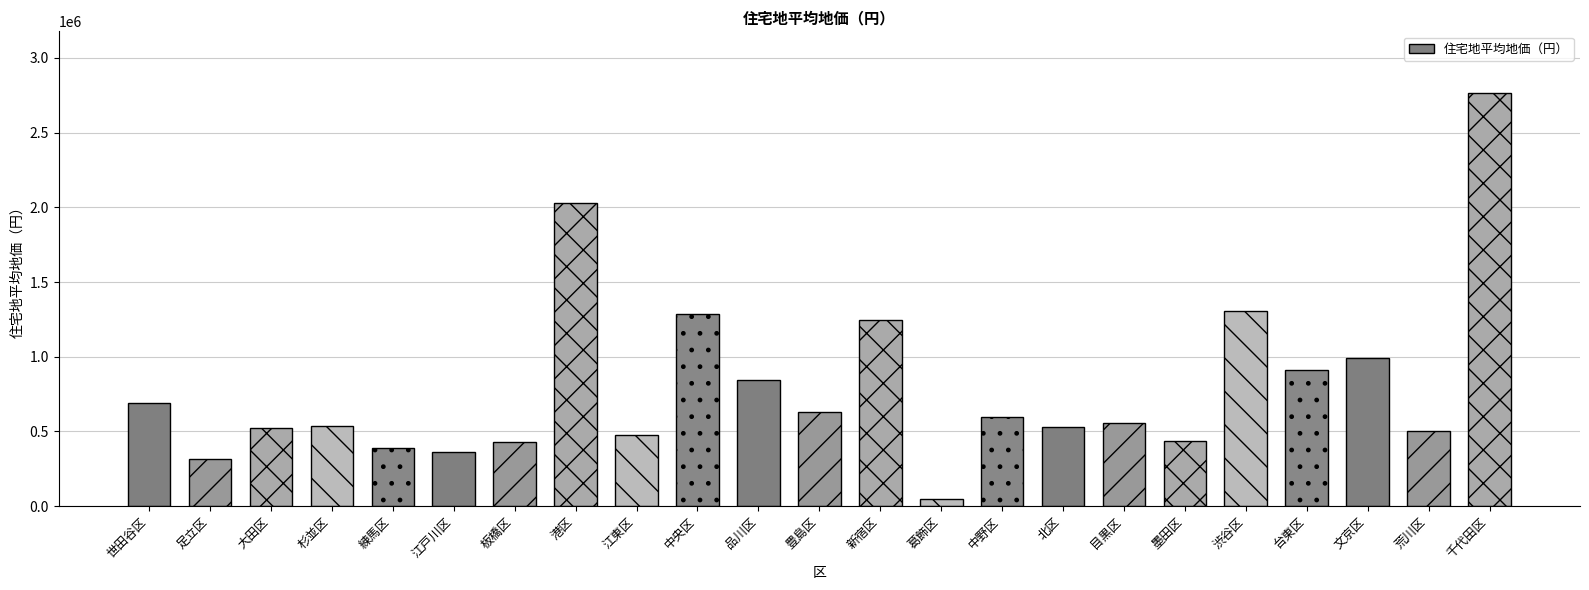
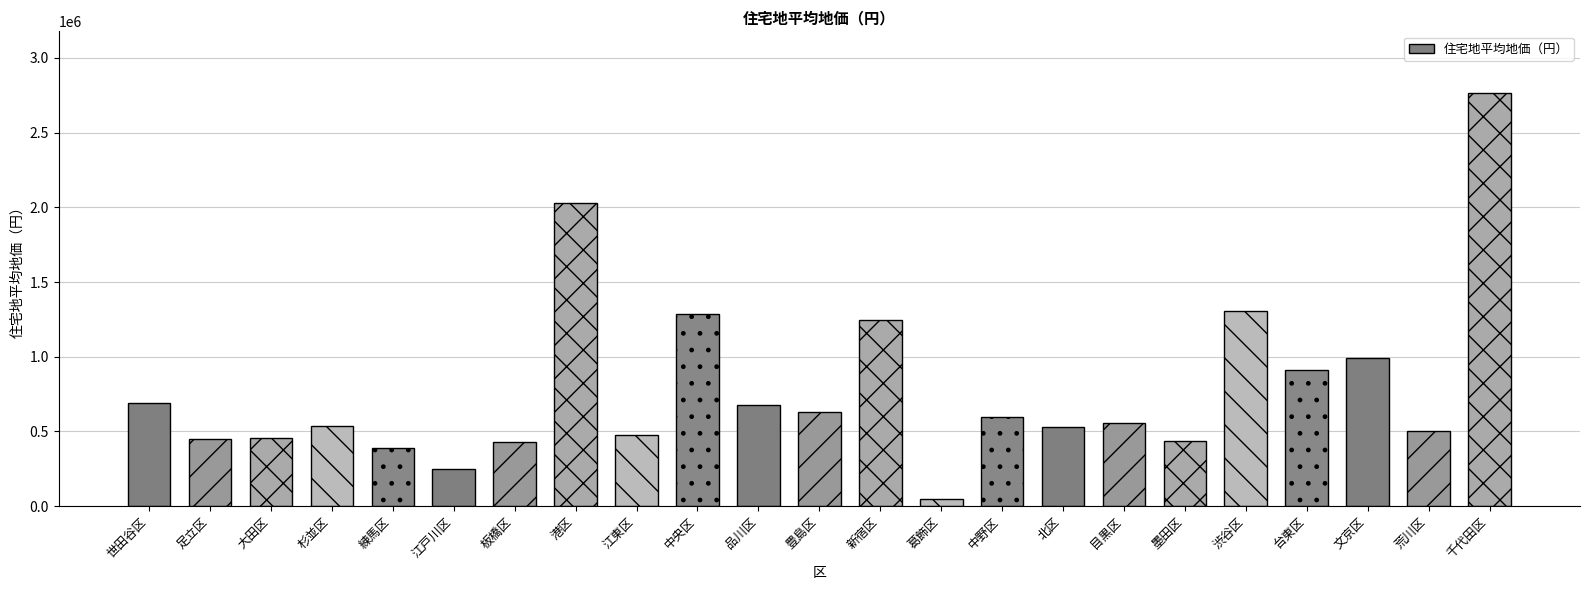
  {
    "世田谷区": 690000,
-   "足立区": 310000,
-   "大田区": 530000,
+   "足立区": 450000,
+   "大田区": 450000,
    "杉並区": 540000,
    "練馬区": 390000,
-   "江戸川区": 360000,
+   "江戸川区": 250000,
    "板橋区": 430000,
    "港区": 2030000,
    "江東区": 480000,
    "中央区": 1290000,
-   "品川区": 840000,
+   "品川区": 670000,
    "豊島区": 630000,
    "新宿区": 1250000,
    "葛飾区": 50000,
    "中野区": 600000,
    "北区": 530000,
    "目黒区": 560000,
    "墨田区": 440000,
    "渋谷区": 1310000,
    "台東区": 910000,
    "文京区": 990000,
    "荒川区": 510000,
    "千代田区": 2760000
  }
